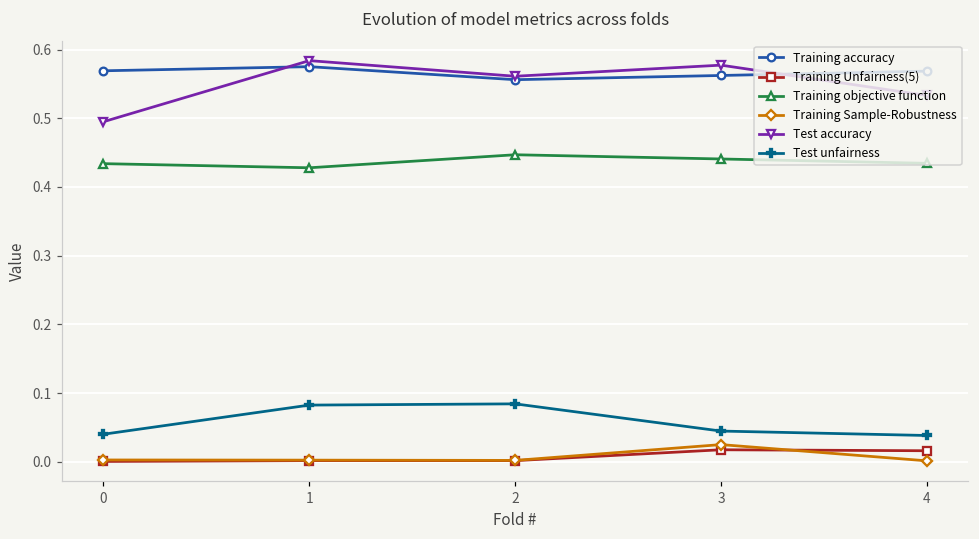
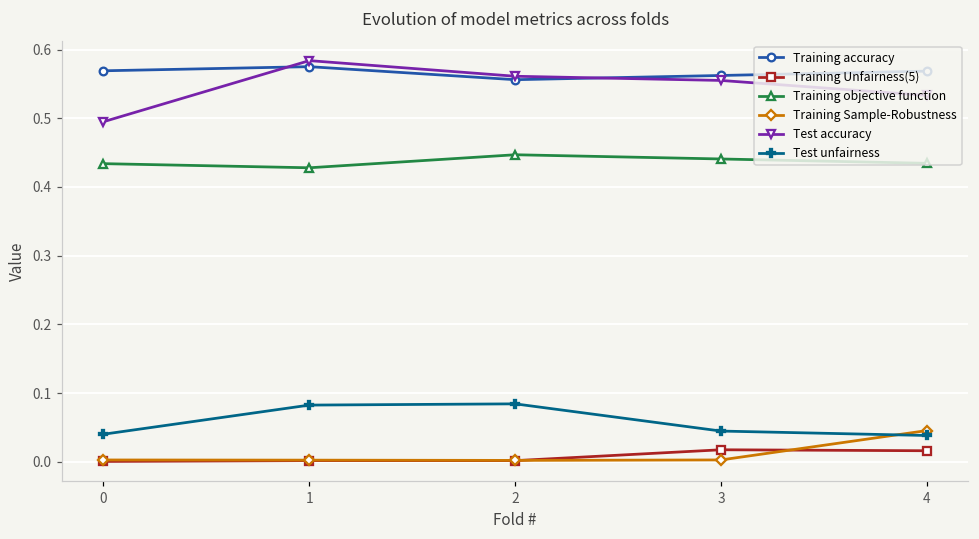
  {
    "Training Unfairness(5)": {
      "3": 0.02,
      "4": 0.02
    },
    "Training objective function": {
      "0": 0.43,
      "1": 0.43,
      "2": 0.45,
      "3": 0.44,
      "4": 0.43
    },
    "Training Sample-Robustness": {
-     "3": 0.03,
-     "4": 0.00
+     "3": 0.00,
+     "4": 0.05
    },
    "Test accuracy": {
      "0": 0.49,
      "1": 0.58,
      "2": 0.56,
-     "3": 0.58
+     "3": 0.56
    }
  }
